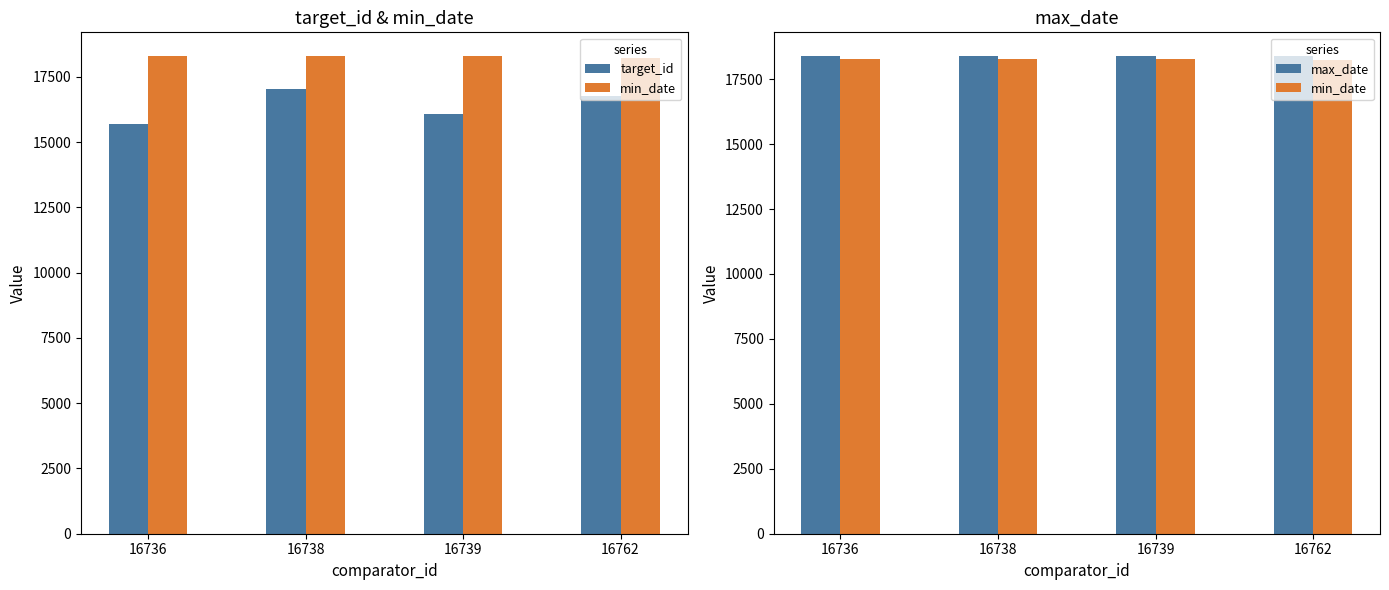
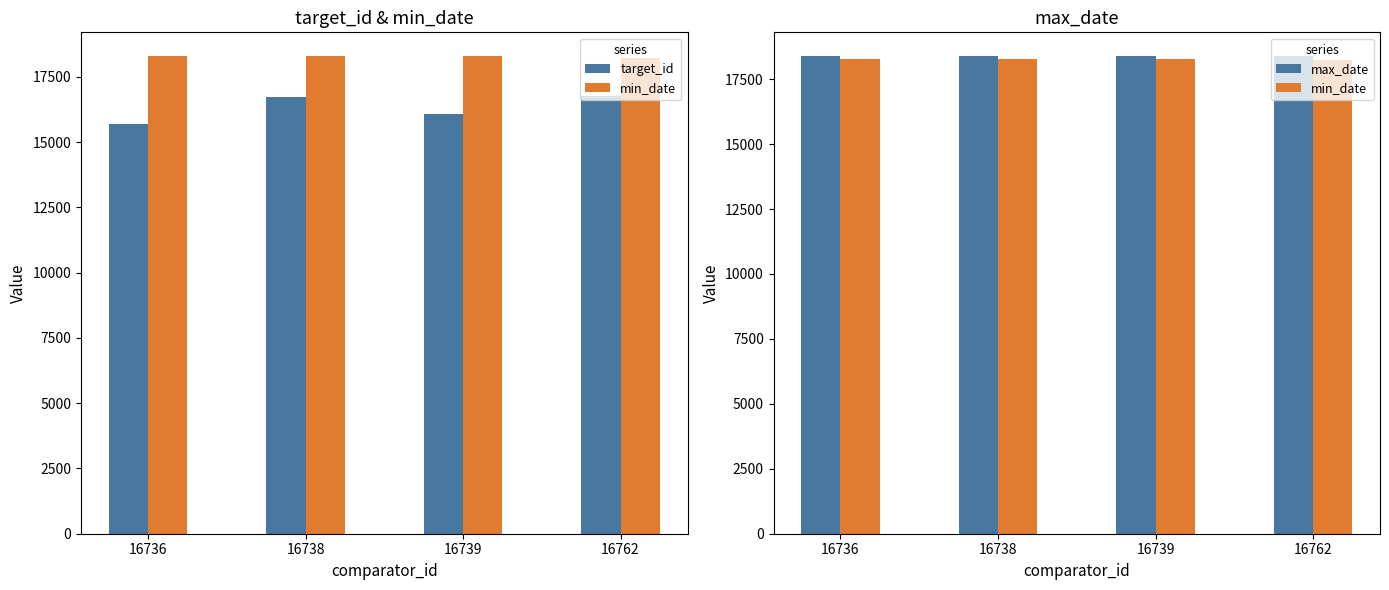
  {
    "target_id & min_date": {
      "target_id": {
        "16736": 15700,
-       "16738": 17000,
+       "16738": 16700,
        "16739": 16100
      },
      "min_date": {
        "16736": 18300,
        "16738": 18300,
        "16739": 18300
      }
    },
    "max_date": {
      "max_date": {
        "16736": 18400,
        "16738": 18400,
        "16739": 18400
      },
      "min_date": {
        "16736": 18300,
        "16738": 18300,
        "16739": 18300
      }
    }
  }
